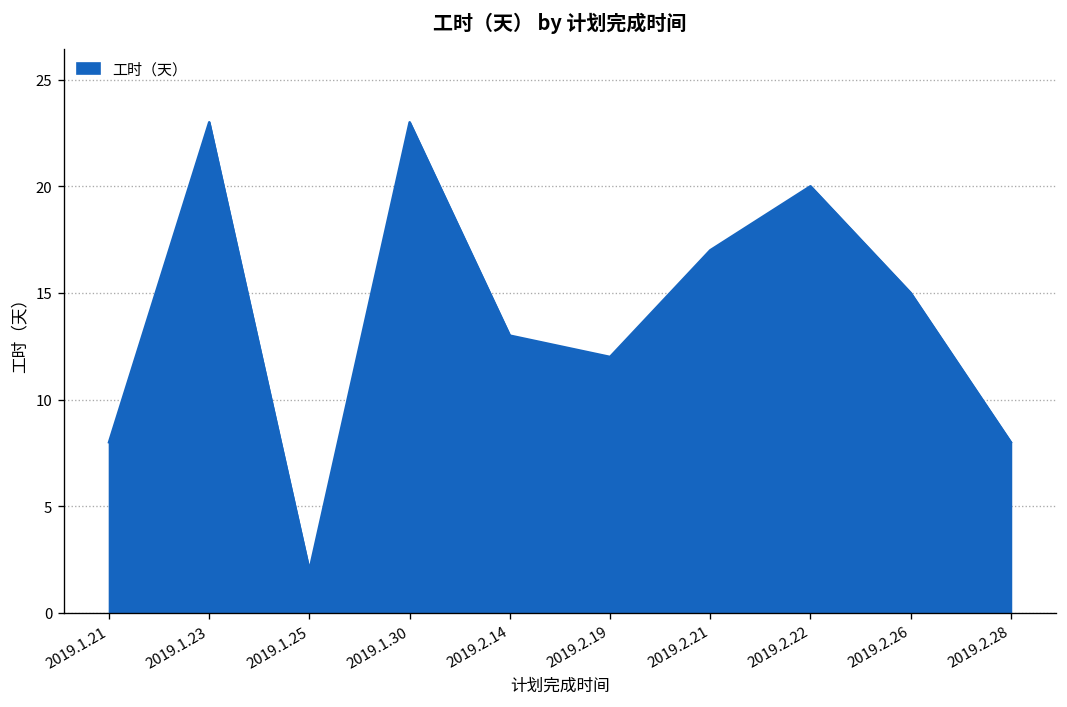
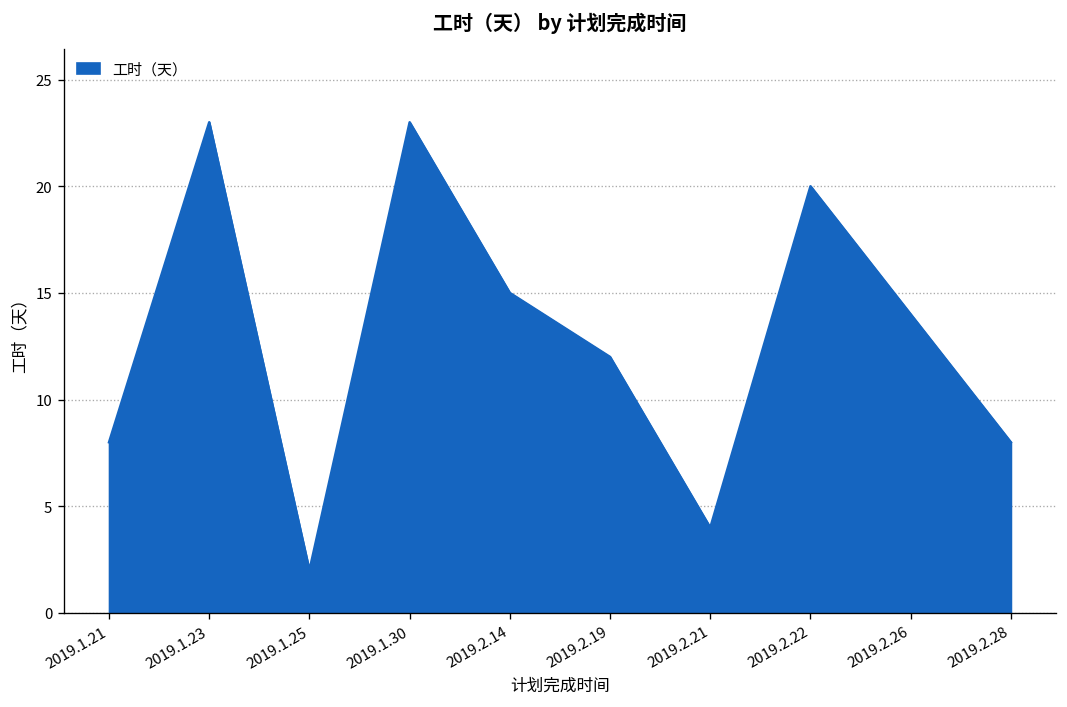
  {
    "2019.1.21": 8,
    "2019.1.23": 23,
    "2019.1.25": 2,
    "2019.1.30": 23,
-   "2019.2.14": 13,
+   "2019.2.14": 15,
    "2019.2.19": 12,
-   "2019.2.21": 17,
+   "2019.2.21": 4,
    "2019.2.22": 20,
-   "2019.2.26": 15,
+   "2019.2.26": 14,
    "2019.2.28": 8
  }
